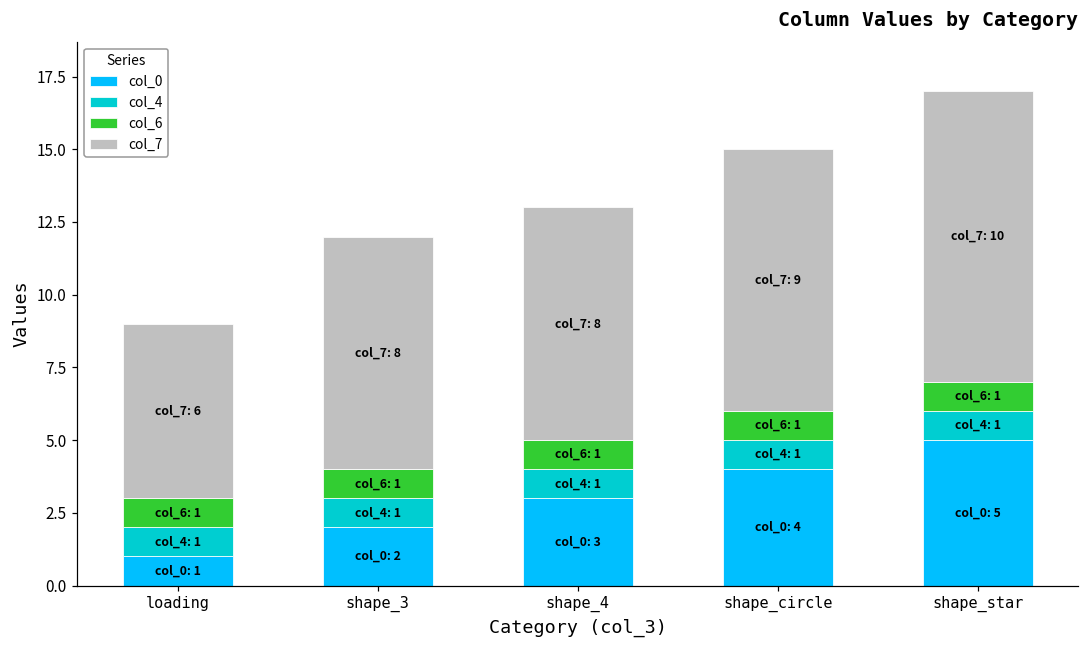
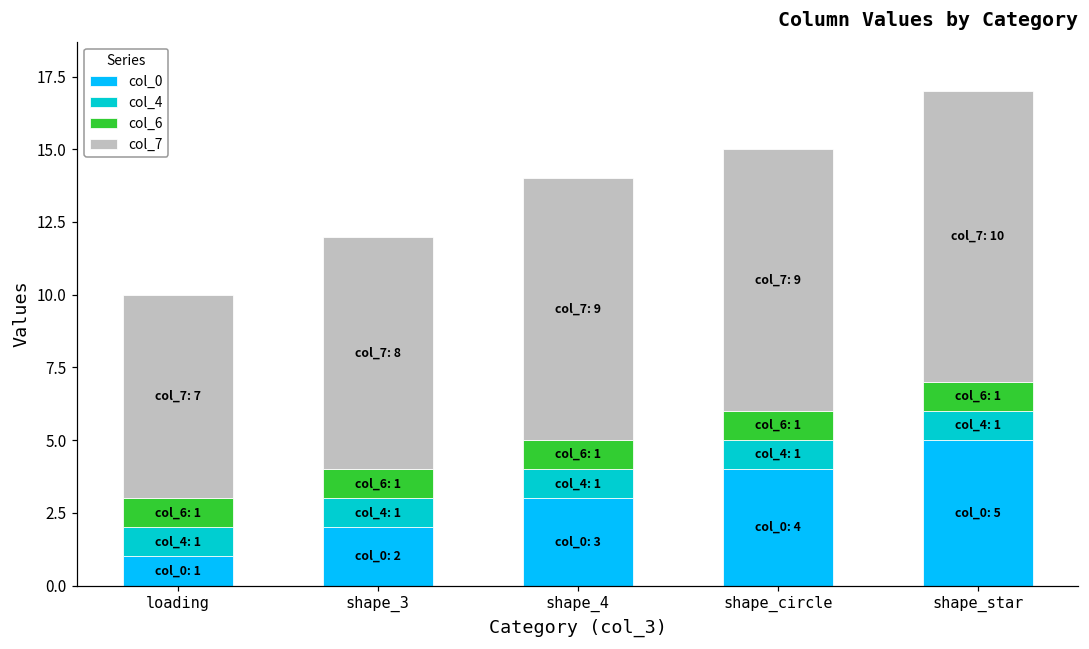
  {
    "col_6": {
      "loading": 1,
      "shape_3": 1,
      "shape_4": 1,
      "shape_circle": 1,
      "shape_star": 1
    },
    "col_7": {
-     "loading": 6,
+     "loading": 7,
      "shape_3": 8,
-     "shape_4": 8,
+     "shape_4": 9,
      "shape_circle": 9,
      "shape_star": 10
    }
  }
